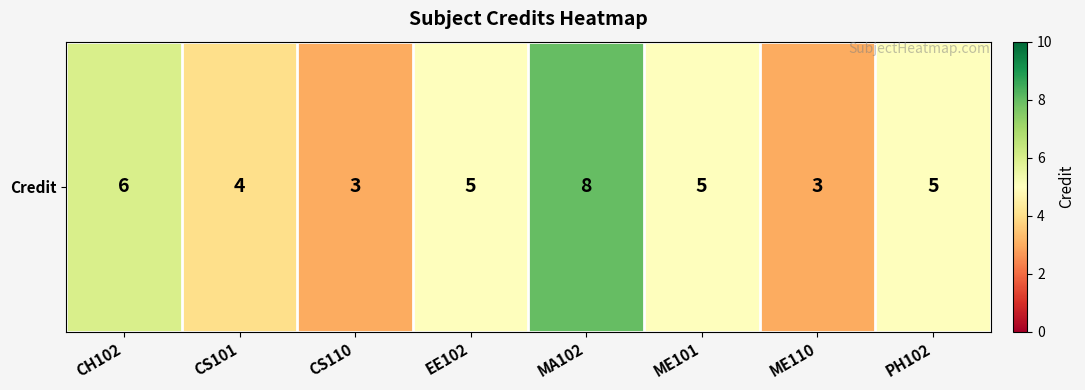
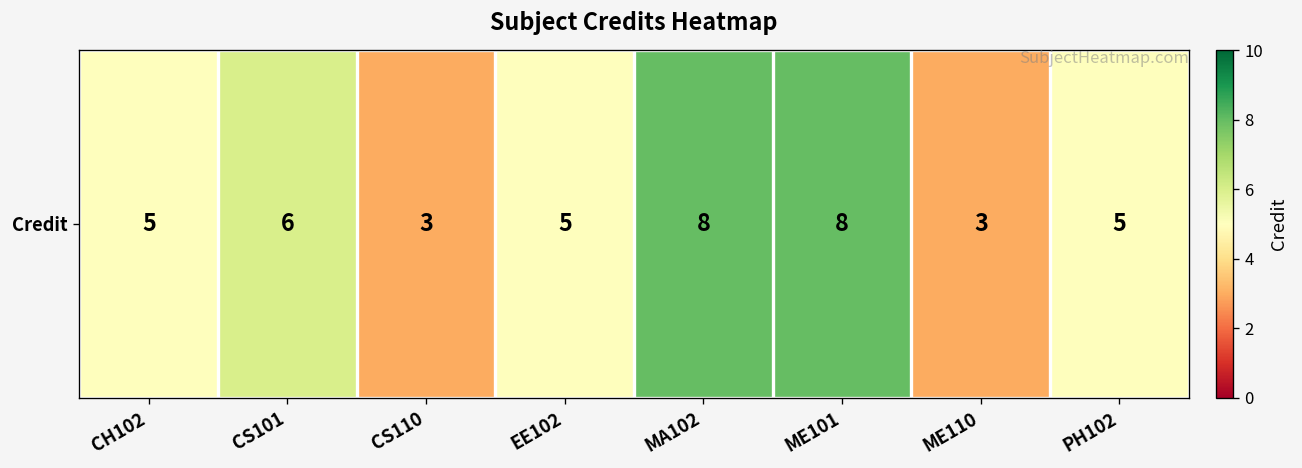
  {
    "Credit": {
-     "CH102": 6,
-     "CS101": 4,
+     "CH102": 5,
+     "CS101": 6,
      "CS110": 3,
      "EE102": 5,
      "MA102": 8,
-     "ME101": 5,
+     "ME101": 8,
      "ME110": 3
    }
  }
